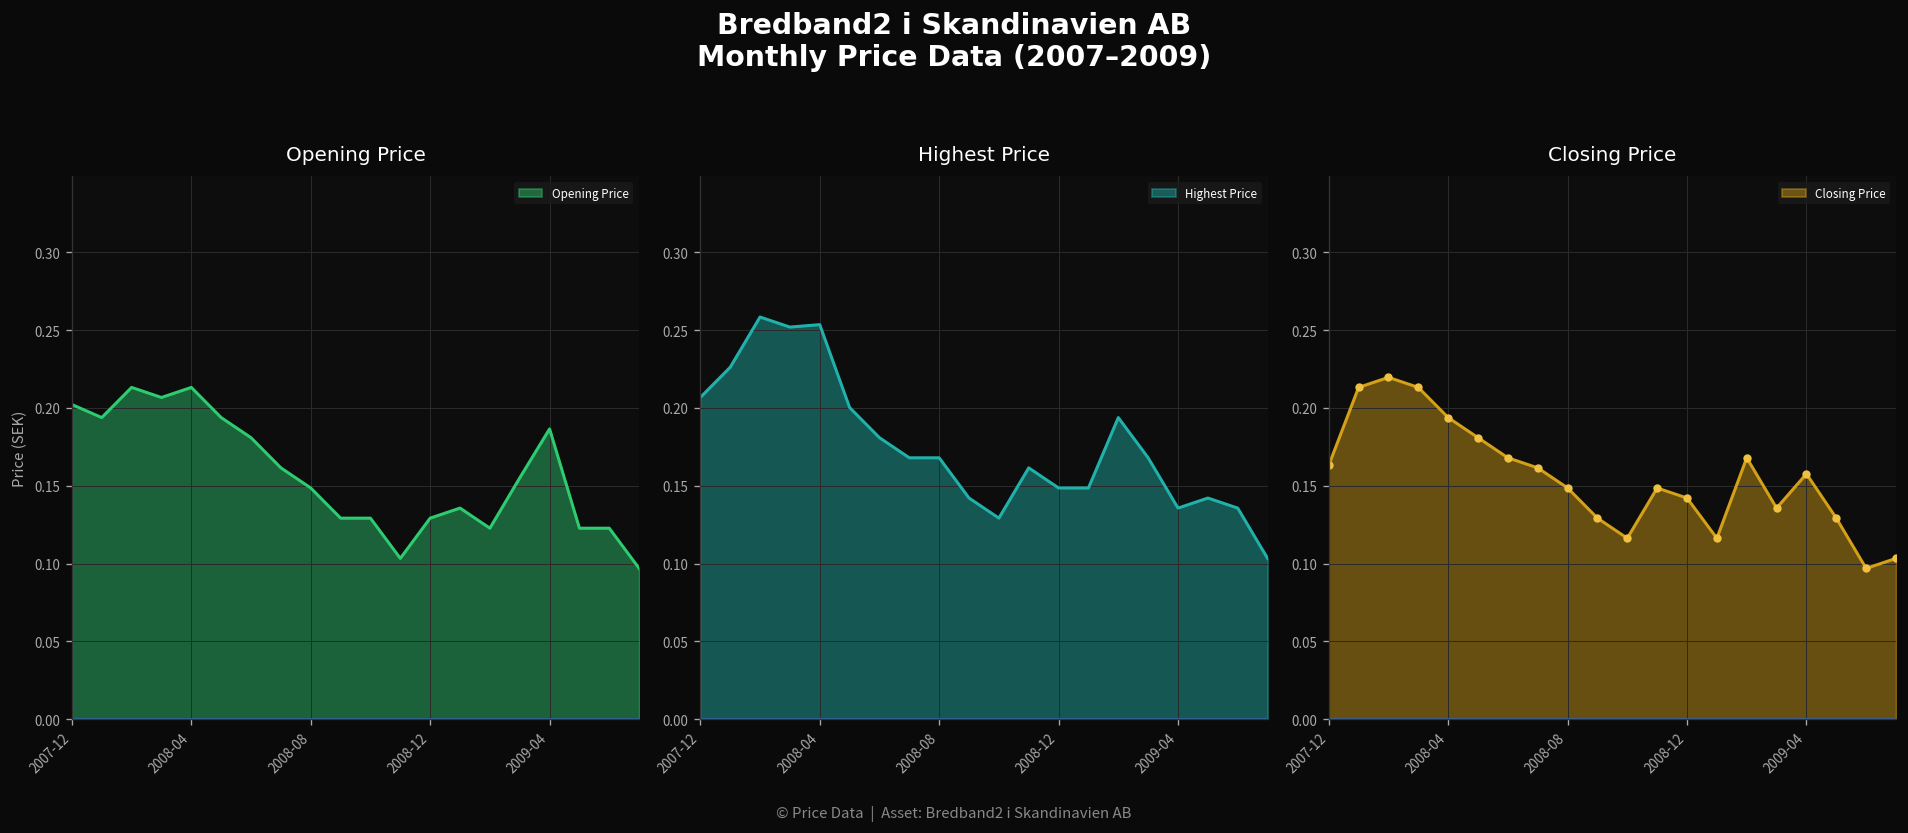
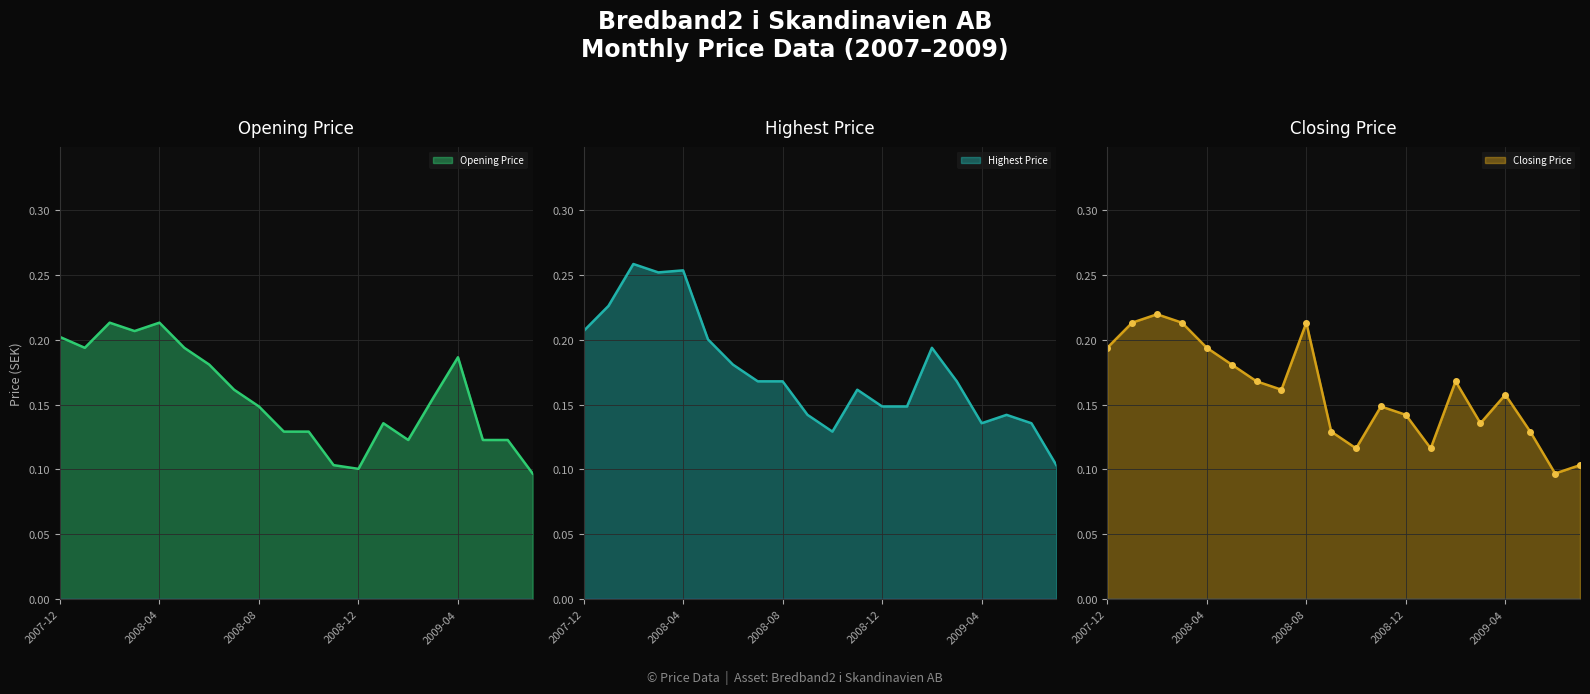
  {
    "Opening Price": {
      "2007-12": 0.202,
      "2008-04": 0.213,
      "2008-08": 0.149,
-     "2008-12": 0.129,
+     "2008-12": 0.100,
      "2009-04": 0.186
    },
    "Highest Price": {
      "2007-12": 0.207,
      "2008-04": 0.253,
      "2008-08": 0.168,
      "2008-12": 0.149,
      "2009-04": 0.136
    },
    "Closing Price": {
-     "2007-12": 0.163,
+     "2007-12": 0.194,
      "2008-04": 0.194,
-     "2008-08": 0.149,
+     "2008-08": 0.213,
      "2008-12": 0.142,
      "2009-04": 0.158
    }
  }
